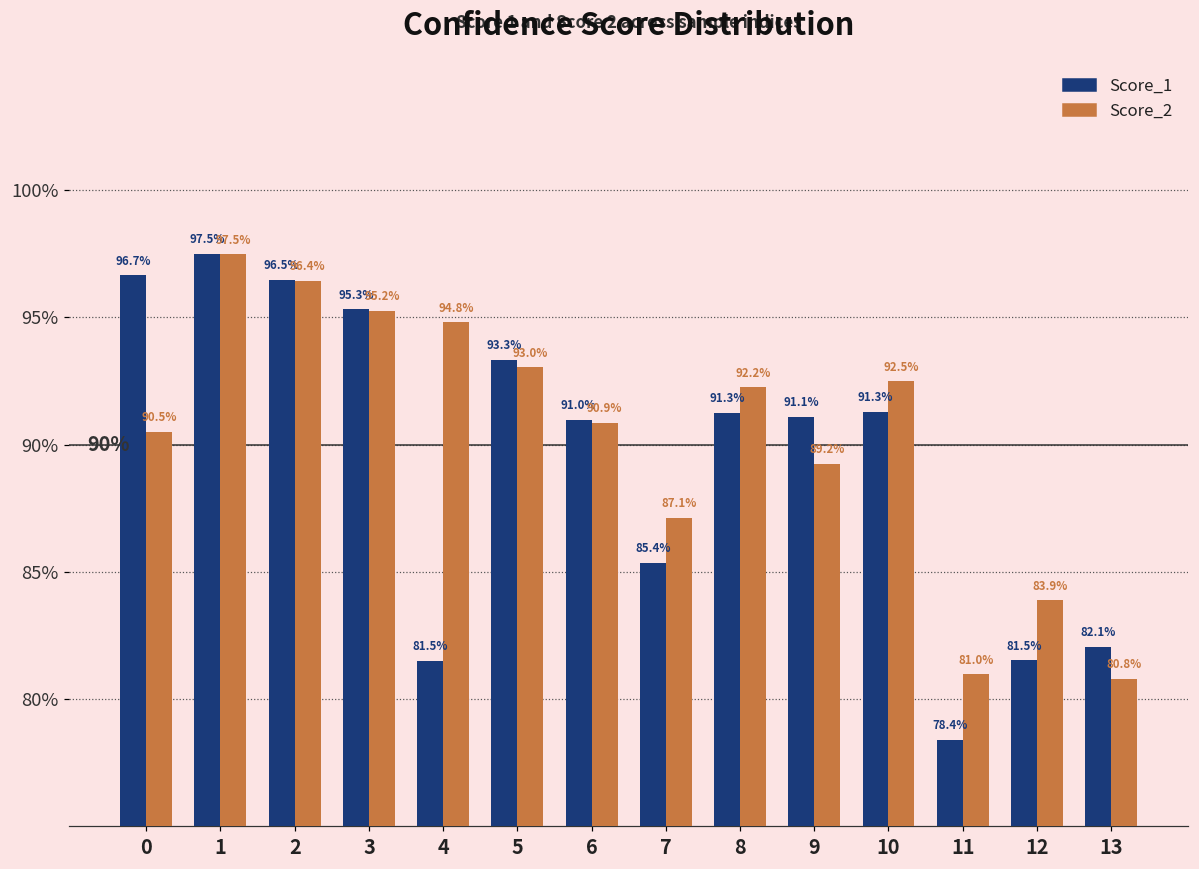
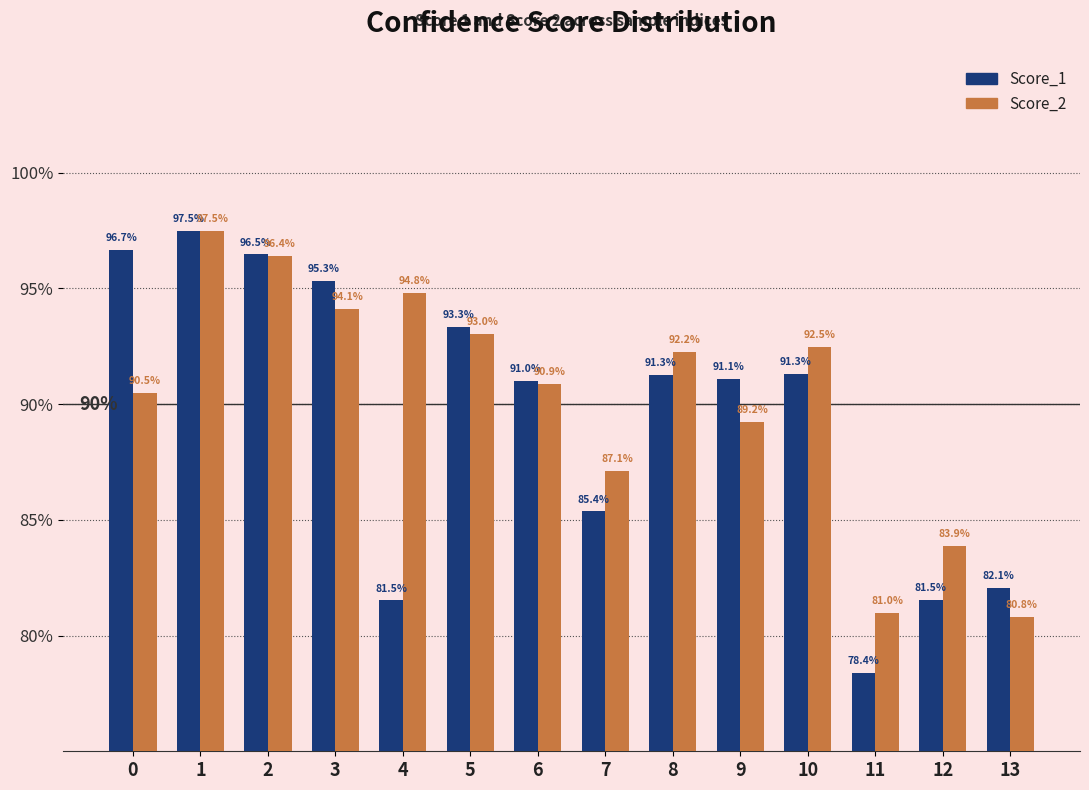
  {
    "Score_1": {
      "0": "96.7%",
      "3": "95.3%",
      "4": "81.5%",
      "5": "93.3%",
      "7": "85.4%",
      "8": "91.3%",
      "9": "91.1%",
      "10": "91.3%",
      "11": "78.4%",
      "12": "81.5%",
      "13": "82.1%"
    },
    "Score_2": {
      "0": "90.5%",
-     "3": "95.2%",
+     "3": "94.1%",
      "4": "94.8%",
      "5": "93.0%",
      "7": "87.1%",
      "8": "92.2%",
      "9": "89.2%",
      "10": "92.5%",
      "11": "81.0%",
      "12": "83.9%",
      "13": "80.8%"
    }
  }
